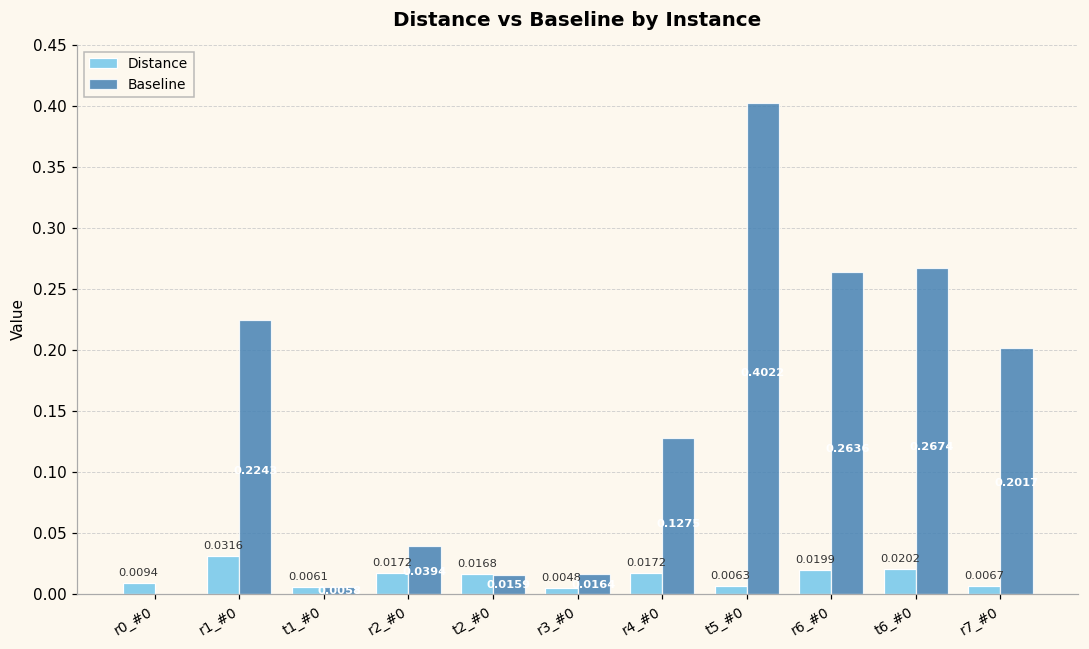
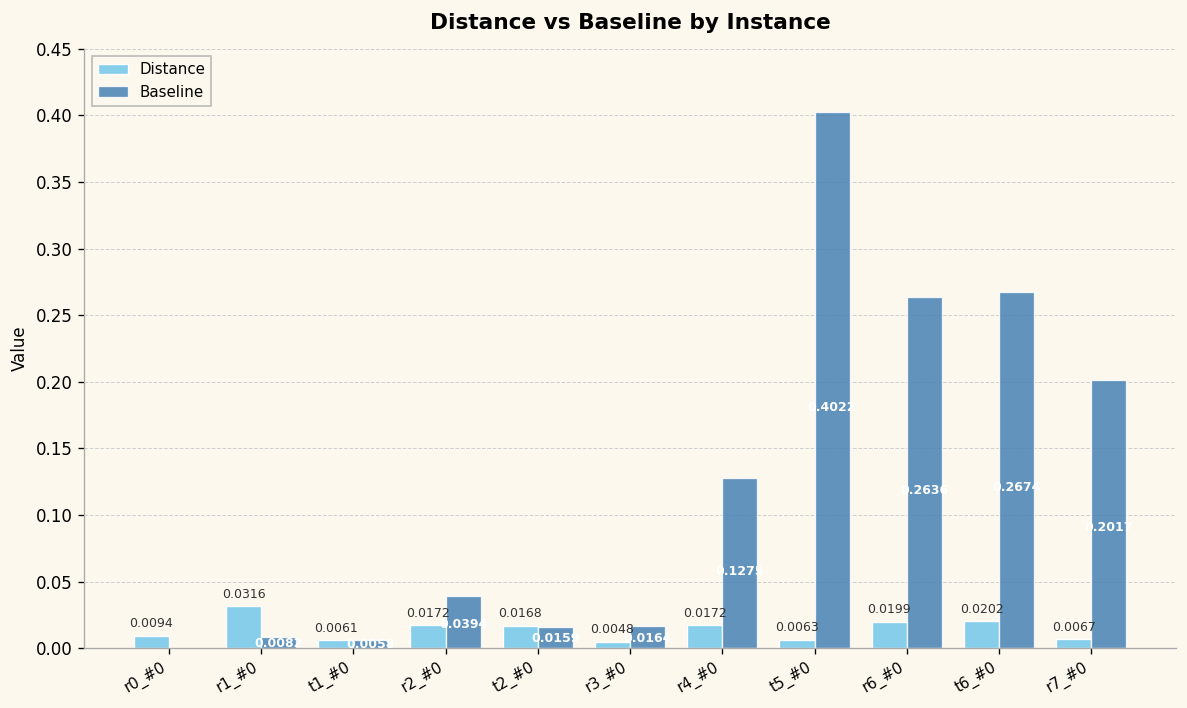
  {
    "Distance": {
      "r0_#0": 0.0094,
      "r1_#0": 0.0316,
      "t1_#0": 0.0061,
      "r2_#0": 0.0172,
      "t2_#0": 0.0168,
      "r3_#0": 0.0048,
      "r4_#0": 0.0172,
      "t5_#0": 0.0063,
      "r6_#0": 0.0199,
      "t6_#0": 0.0202,
      "r7_#0": 0.0067
    },
    "Baseline": {
-     "r1_#0": 0.2243,
+     "r1_#0": 0.0082,
      "r2_#0": 0.0394,
      "t2_#0": 0.0159,
      "r3_#0": 0.0164,
      "r4_#0": 0.1275,
      "t5_#0": 0.4022,
      "r6_#0": 0.2636,
      "t6_#0": 0.2674,
      "r7_#0": 0.2017
    }
  }
